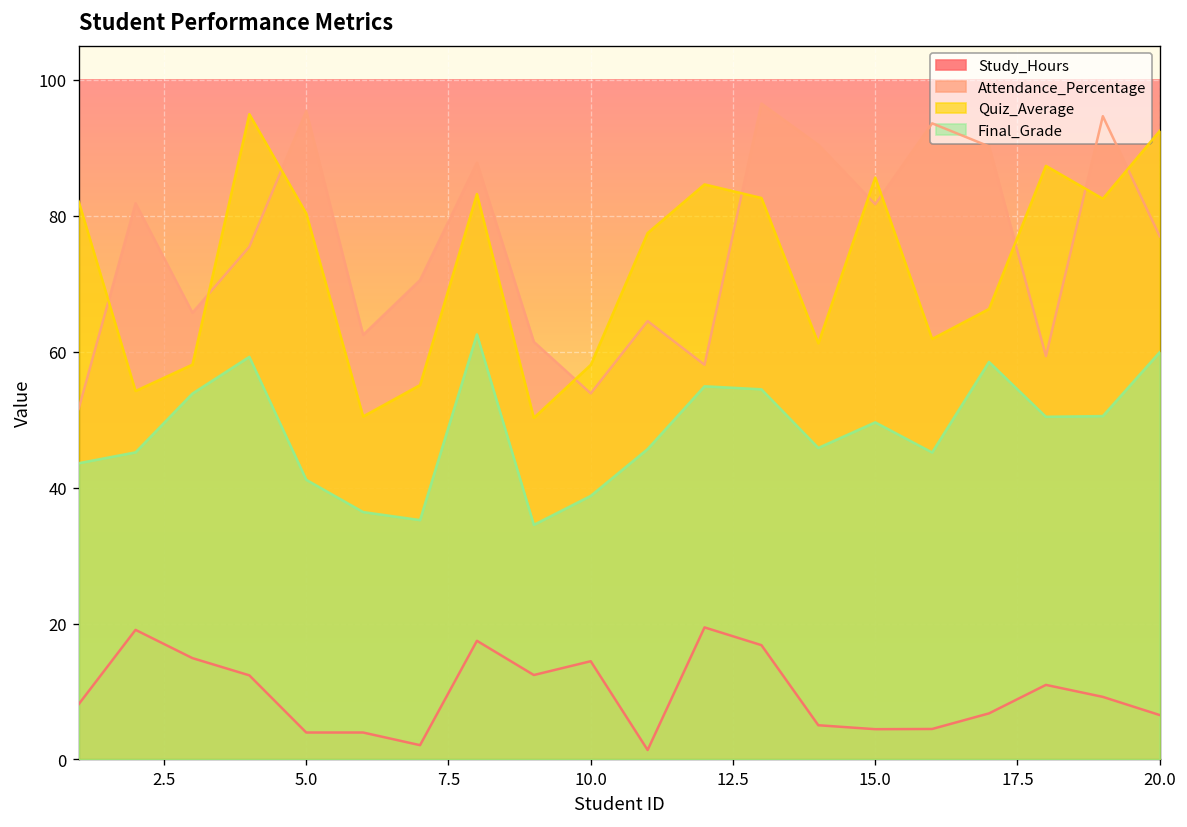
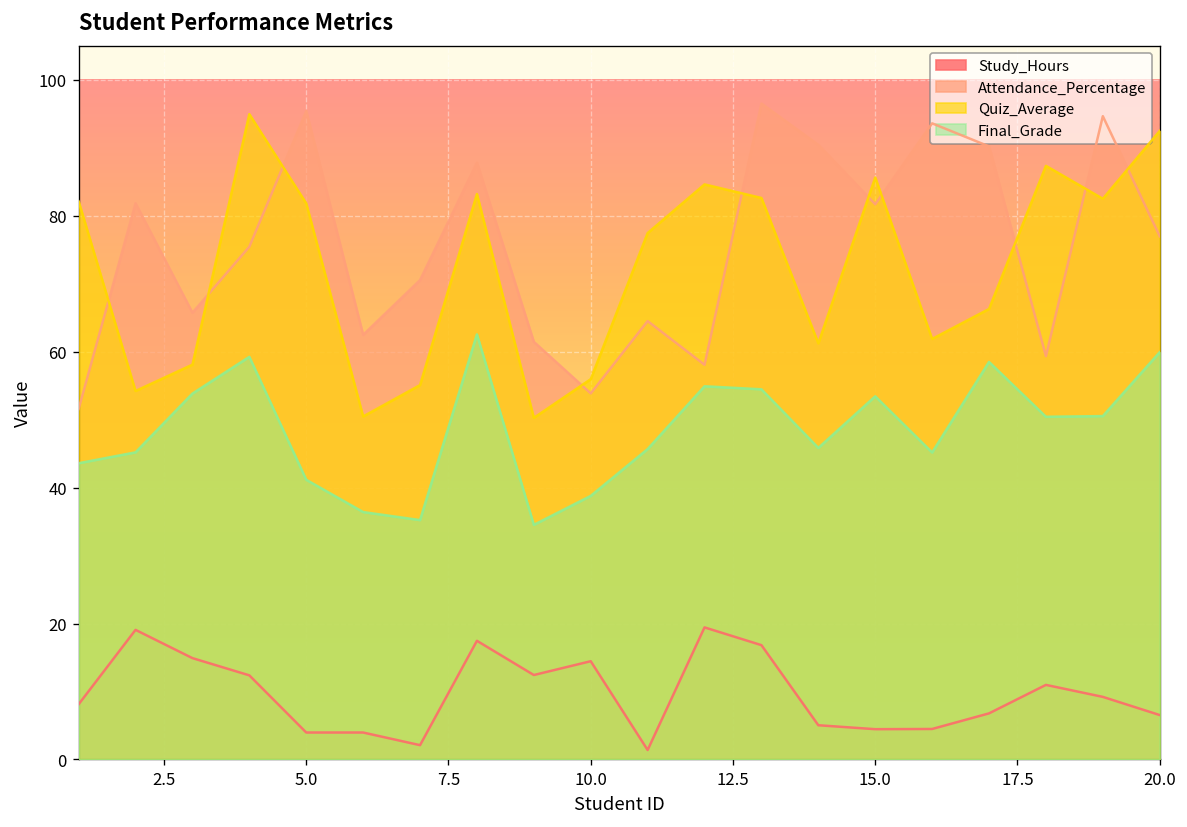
  {
    "Quiz_Average": {
-     "5.0": 80,
-     "10.0": 58,
+     "5.0": 82,
+     "10.0": 56,
      "15.0": 86,
      "20.0": 92
    },
    "Final_Grade": {
      "5.0": 41,
      "10.0": 39,
-     "15.0": 50,
+     "15.0": 53,
      "20.0": 60
    }
  }
